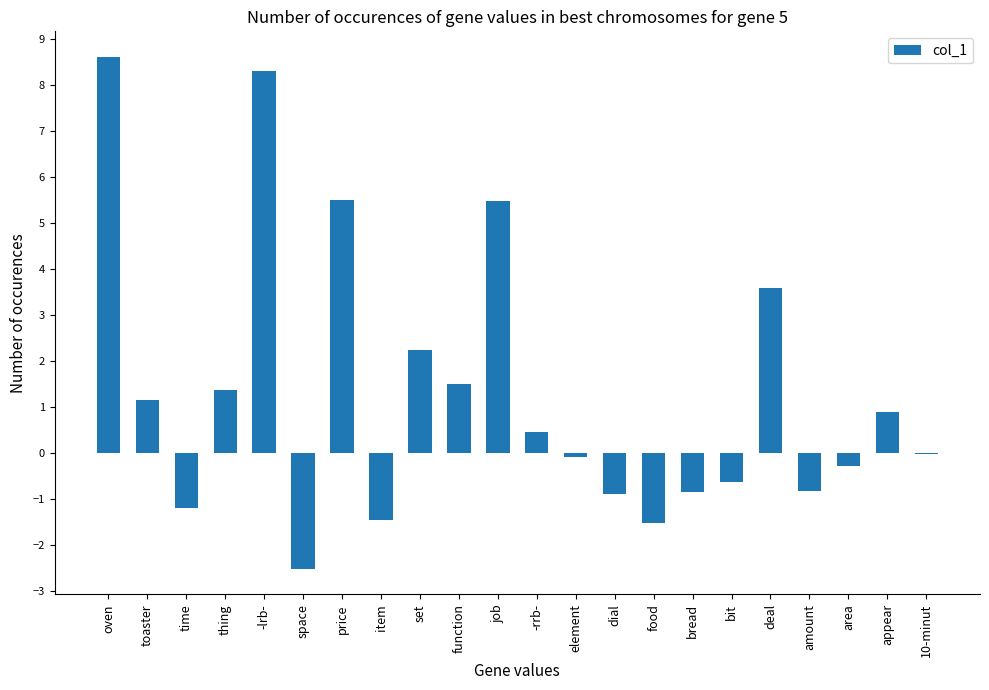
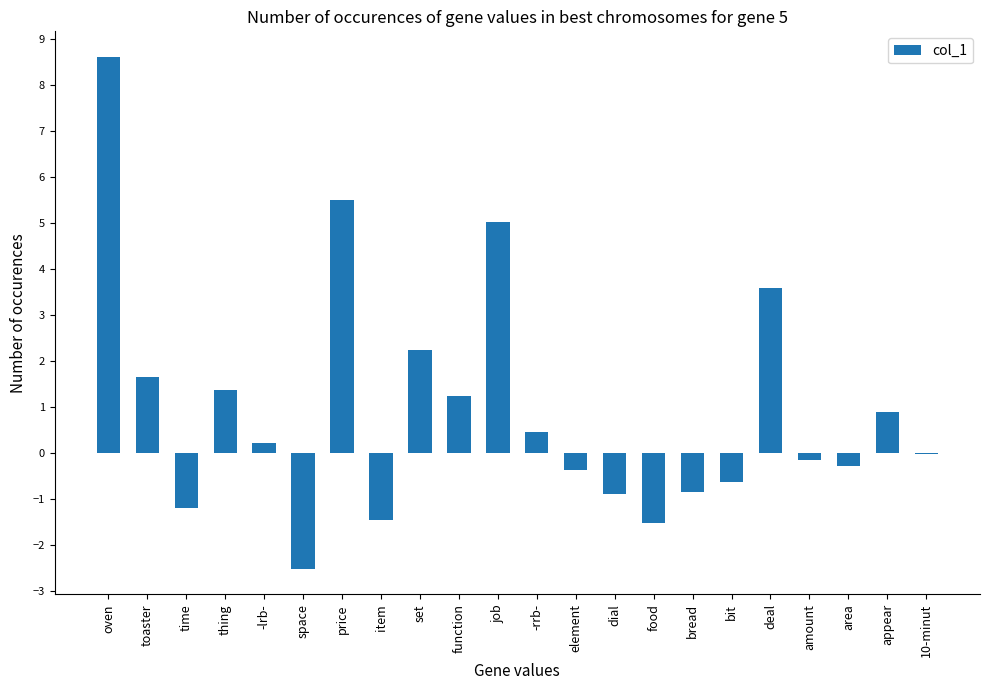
  {
    "oven": 8.6,
-   "toaster": 1.2,
+   "toaster": 1.7,
    "time": -1.2,
    "thing": 1.4,
-   "-lrb-": 8.3,
+   "-lrb-": 0.2,
    "space": -2.5,
    "price": 5.5,
    "item": -1.5,
    "set": 2.2,
-   "function": 1.5,
-   "job": 5.5,
+   "function": 1.2,
+   "job": 5.0,
    "-rrb-": 0.5,
-   "element": -0.1,
+   "element": -0.4,
    "dial": -0.9,
    "food": -1.5,
    "bread": -0.8,
    "bit": -0.6,
    "deal": 3.6,
-   "amount": -0.8,
+   "amount": -0.1,
    "area": -0.3,
    "appear": 0.9
  }
